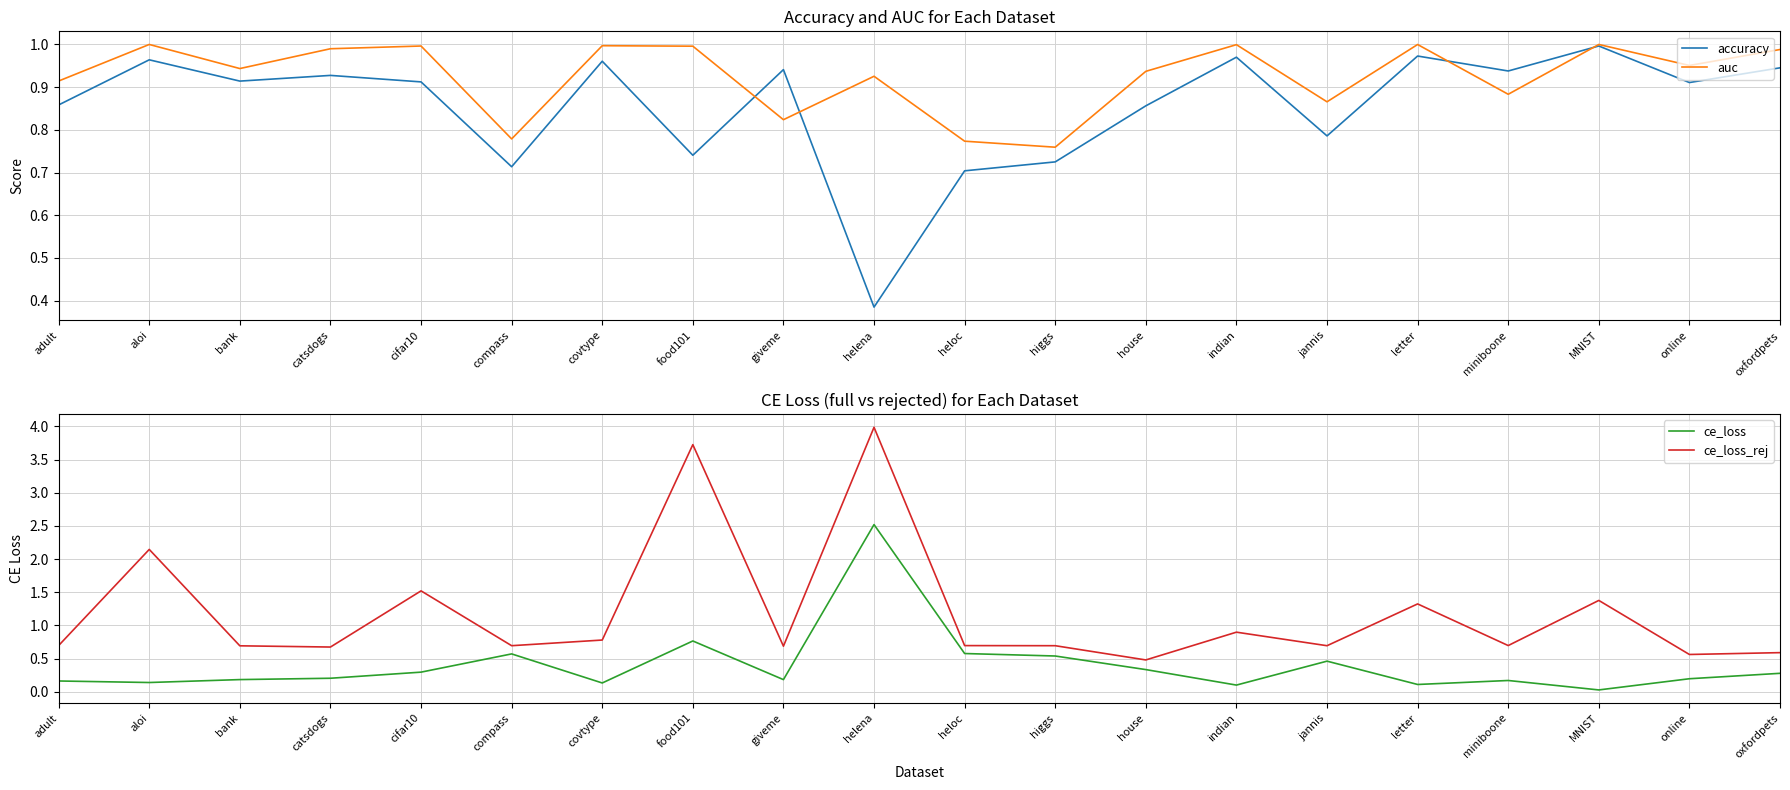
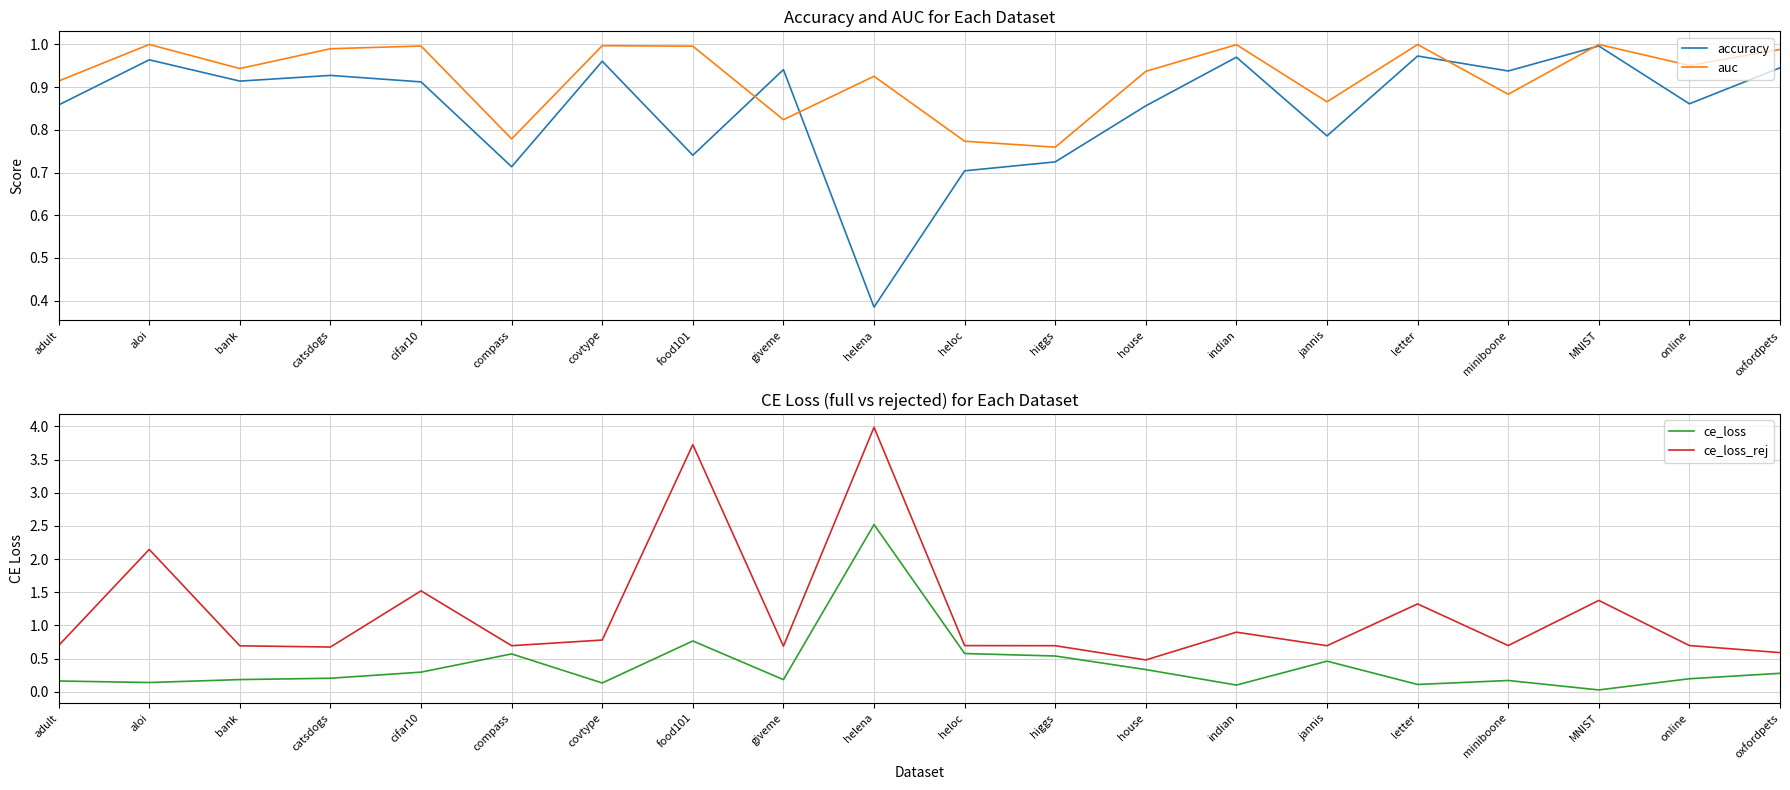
  {
    "Accuracy and AUC for Each Dataset": {
      "accuracy": {
        "adult": 0.86,
        "aloi": 0.96,
        "bank": 0.91,
        "catsdogs": 0.93,
        "cifar10": 0.91,
        "compass": 0.71,
        "covtype": 0.96,
        "food101": 0.74,
        "giveme": 0.94,
        "helena": 0.39,
        "heloc": 0.70,
        "higgs": 0.73,
        "house": 0.86,
        "indian": 0.97,
        "jannis": 0.79,
        "letter": 0.97,
        "miniboone": 0.94,
-       "online": 0.91,
+       "online": 0.86,
        "oxfordpets": 0.95
      },
      "auc": {
        "adult": 0.91,
        "aloi": 1.00,
        "bank": 0.94,
        "catsdogs": 0.99,
        "cifar10": 1.00,
        "compass": 0.78,
        "covtype": 1.00,
        "food101": 1.00,
        "giveme": 0.82,
        "helena": 0.93,
        "heloc": 0.77,
        "higgs": 0.76,
        "house": 0.94,
        "indian": 1.00,
        "jannis": 0.87,
        "letter": 1.00,
        "miniboone": 0.88,
        "oxfordpets": 0.99
      }
    },
    "CE Loss (full vs rejected) for Each Dataset": {
      "ce_loss": {
        "adult": 0.2,
        "aloi": 0.1,
        "bank": 0.2,
        "catsdogs": 0.2,
        "cifar10": 0.3,
        "compass": 0.6,
        "covtype": 0.1,
        "food101": 0.8,
        "giveme": 0.2,
        "helena": 2.5,
        "heloc": 0.6,
        "higgs": 0.5,
        "house": 0.3,
        "indian": 0.1,
        "jannis": 0.5,
        "letter": 0.1,
        "miniboone": 0.2,
        "MNIST": 0.0,
        "online": 0.2,
        "oxfordpets": 0.3
      },
      "ce_loss_rej": {
        "adult": 0.7,
        "aloi": 2.1,
        "bank": 0.7,
        "catsdogs": 0.7,
        "cifar10": 1.5,
        "compass": 0.7,
        "covtype": 0.8,
        "food101": 3.7,
        "giveme": 0.7,
        "helena": 4.0,
        "heloc": 0.7,
        "higgs": 0.7,
        "house": 0.5,
        "indian": 0.9,
        "jannis": 0.7,
        "letter": 1.3,
        "miniboone": 0.7,
        "MNIST": 1.4,
-       "online": 0.6,
+       "online": 0.7,
        "oxfordpets": 0.6
      }
    }
  }
